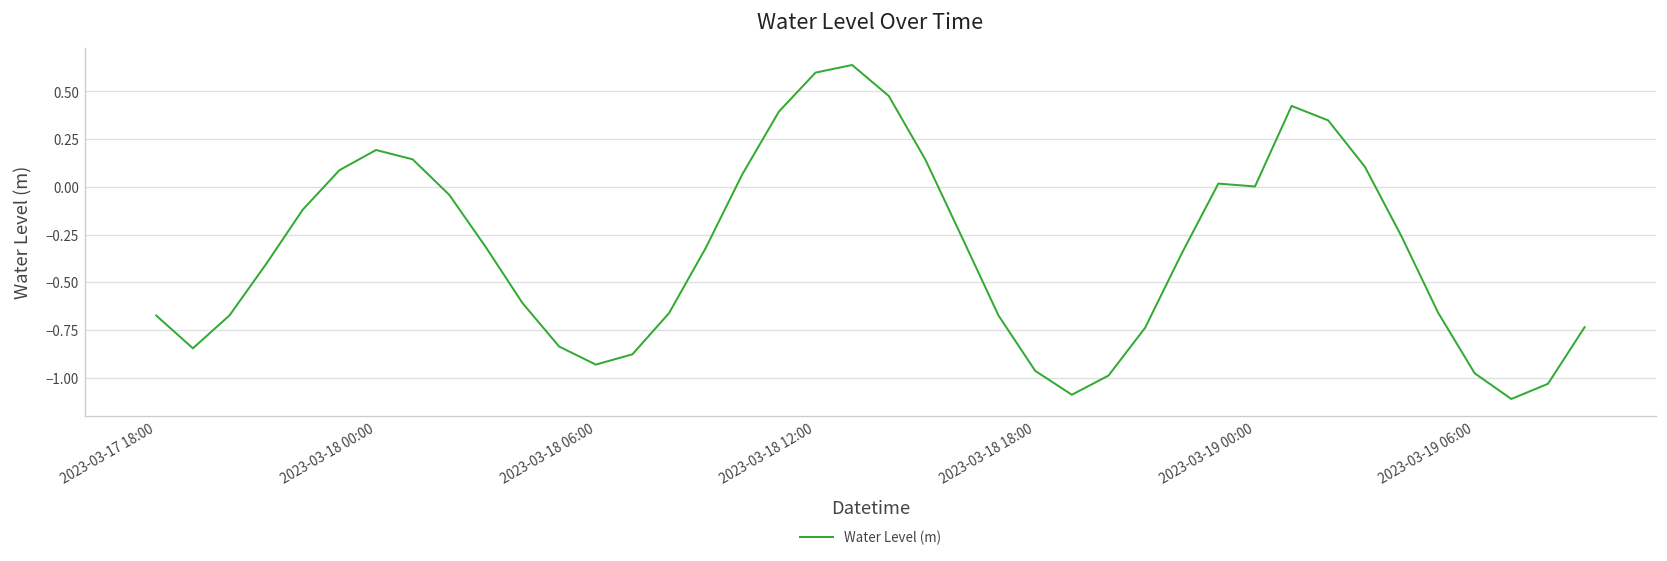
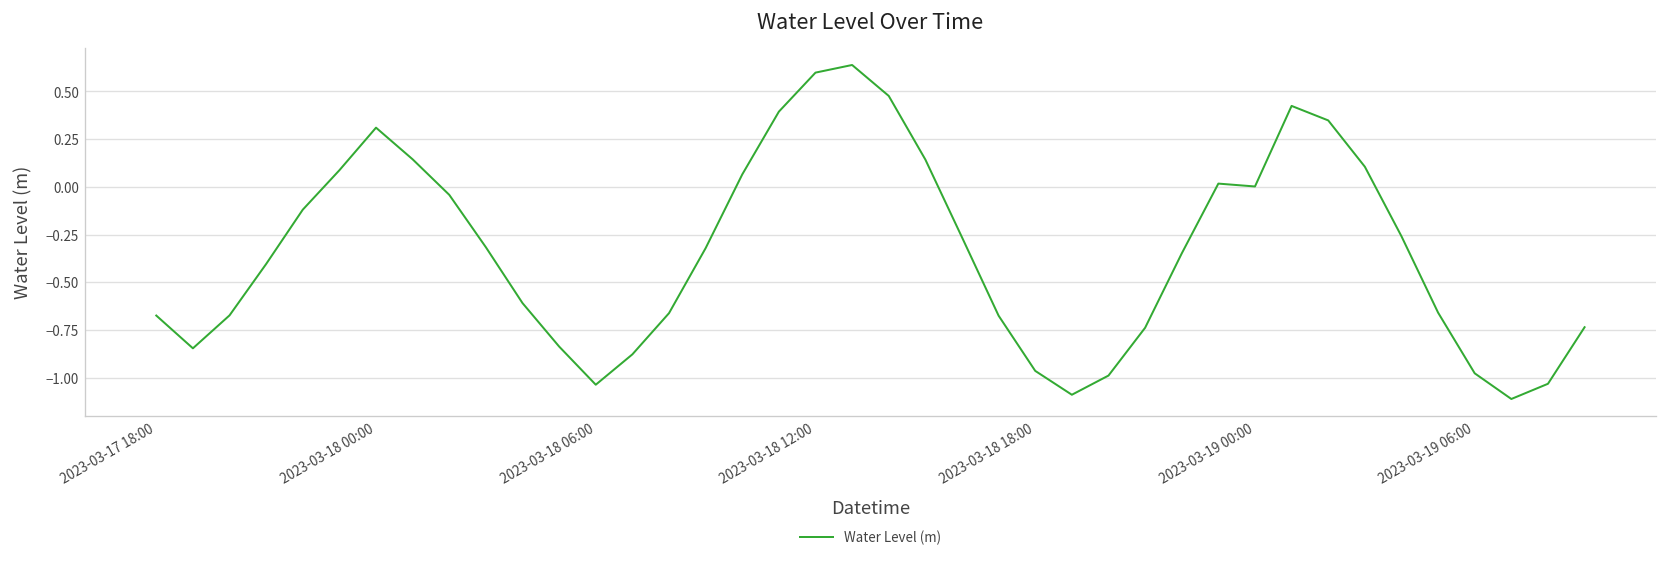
  {
    "2023-03-17 18:00": -0.67,
-   "2023-03-18 00:00": 0.19,
-   "2023-03-18 06:00": -0.93,
+   "2023-03-18 00:00": 0.31,
+   "2023-03-18 06:00": -1.04,
    "2023-03-18 12:00": 0.60,
    "2023-03-18 18:00": -0.96,
    "2023-03-19 00:00": 0.00,
    "2023-03-19 06:00": -0.98
  }
